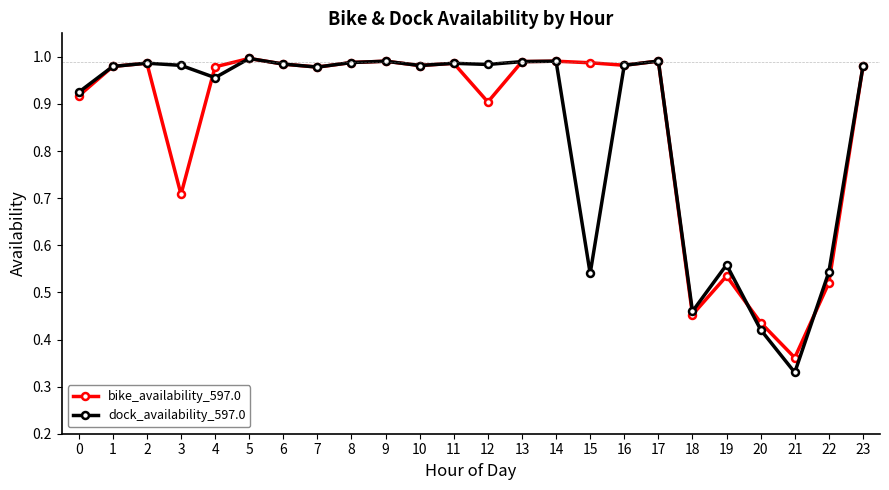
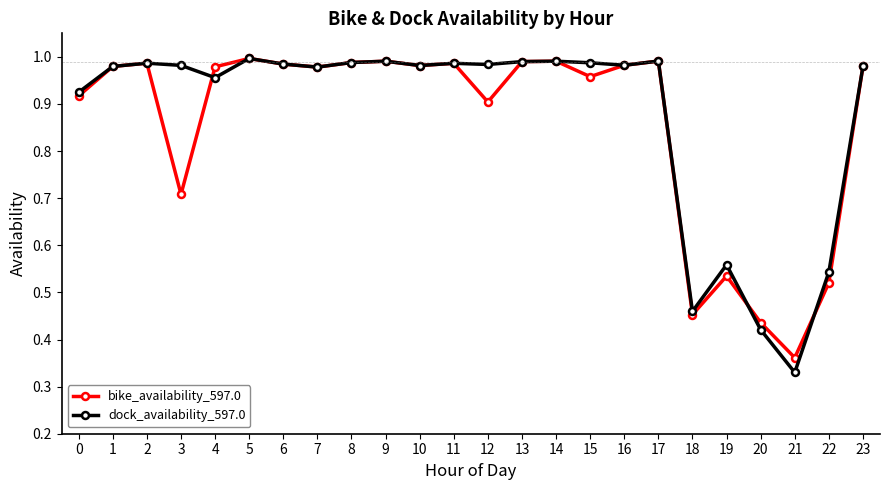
  {
    "bike_availability_597.0": {
      "0": 0.92,
      "3": 0.71,
      "4": 0.98,
      "12": 0.90,
-     "15": 0.99,
+     "15": 0.96,
      "18": 0.45,
      "19": 0.53,
      "20": 0.44,
      "21": 0.36,
      "22": 0.52
    },
    "dock_availability_597.0": {
      "0": 0.92,
      "3": 0.98,
      "4": 0.96,
      "12": 0.98,
-     "15": 0.54,
+     "15": 0.99,
      "18": 0.46,
      "19": 0.56,
      "20": 0.42,
      "21": 0.33,
      "22": 0.54
    }
  }
